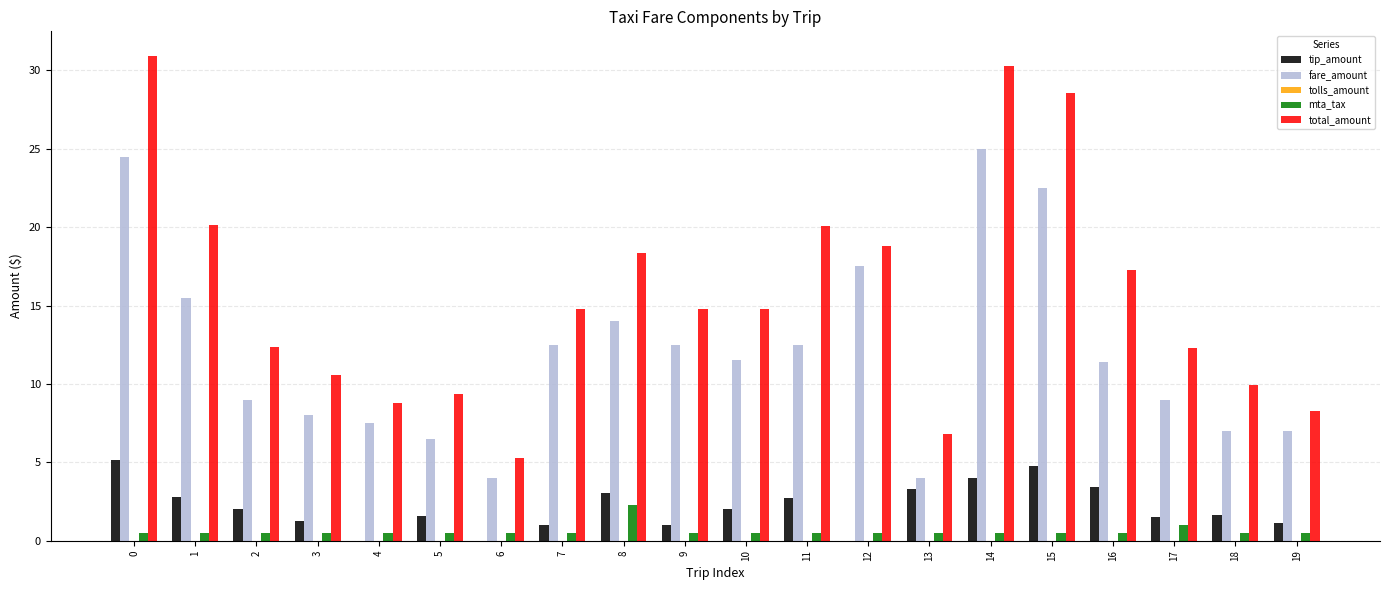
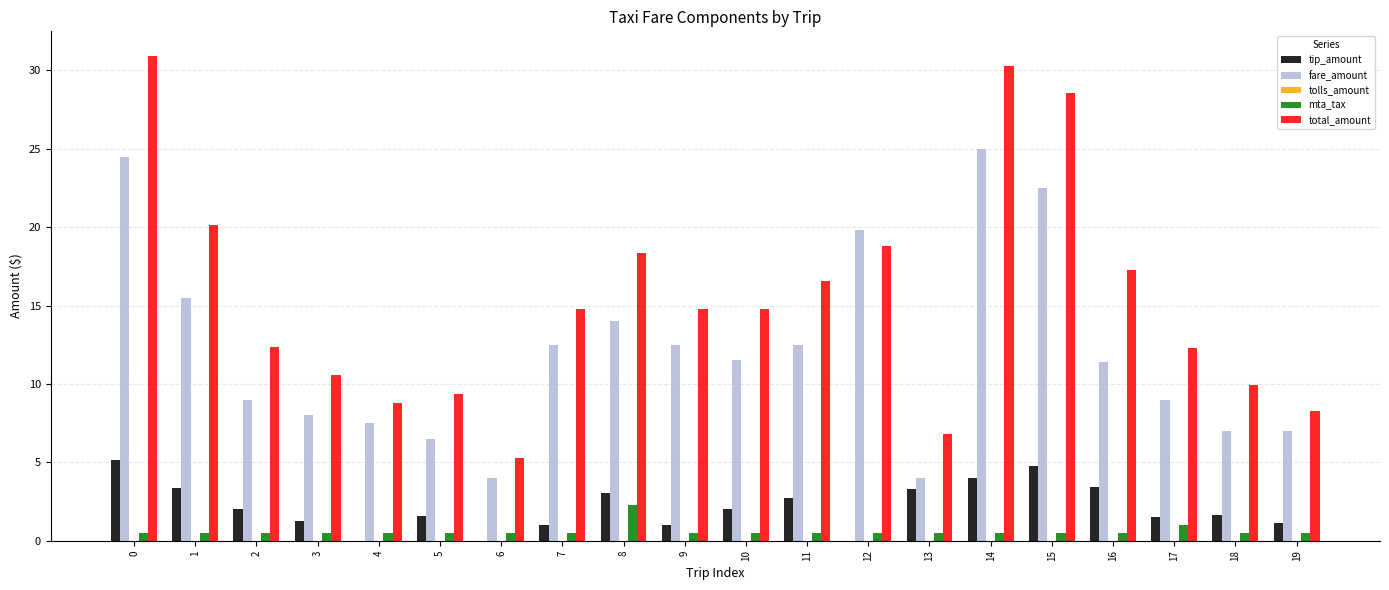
  {
    "tip_amount": {
      "0": 5.2,
-     "1": 2.8,
+     "1": 3.4,
      "2": 2.1,
      "3": 1.3,
      "4": 0.0,
      "5": 1.6,
      "6": 0.0,
      "7": 1.0,
      "8": 3.1,
      "9": 1.0,
      "10": 2.0,
      "11": 2.8,
      "12": 0.0,
      "13": 3.3,
      "14": 4.0,
      "15": 4.8,
      "16": 3.5,
      "17": 1.5,
      "18": 1.7,
      "19": 1.1
    },
    "fare_amount": {
      "0": 24.5,
      "1": 15.5,
      "2": 9.0,
      "3": 8.0,
      "4": 7.5,
      "5": 6.5,
      "6": 4.0,
      "7": 12.5,
      "8": 14.0,
      "9": 12.5,
      "10": 11.5,
      "11": 12.5,
-     "12": 17.5,
+     "12": 19.8,
      "13": 4.0,
      "14": 25.0,
      "15": 22.5,
      "16": 11.4,
      "17": 9.0,
      "18": 7.0,
      "19": 7.0
    },
    "tolls_amount": {
      "0": 0.0,
      "1": 0.0,
      "2": 0.0,
      "3": 0.0,
      "4": 0.0,
      "5": 0.0,
      "6": 0.0,
      "7": 0.0,
      "8": 0.0,
      "9": 0.0,
      "10": 0.0,
      "11": 0.0,
      "12": 0.0,
      "13": 0.0,
      "14": 0.0,
      "15": 0.0,
      "16": 0.0,
      "17": 0.0,
      "18": 0.0,
      "19": 0.0
    },
    "mta_tax": {
      "0": 0.5,
      "1": 0.5,
      "2": 0.5,
      "3": 0.5,
      "4": 0.5,
      "5": 0.5,
      "6": 0.5,
      "7": 0.5,
      "8": 2.3,
      "9": 0.5,
      "10": 0.5,
      "11": 0.5,
      "12": 0.5,
      "13": 0.5,
      "14": 0.5,
      "15": 0.5,
      "16": 0.5,
      "17": 1.0,
      "18": 0.5,
      "19": 0.5
    },
    "total_amount": {
      "0": 31.0,
      "1": 20.2,
      "2": 12.4,
      "3": 10.6,
      "4": 8.8,
      "5": 9.4,
      "6": 5.3,
      "7": 14.8,
      "8": 18.4,
      "9": 14.8,
      "10": 14.8,
-     "11": 20.1,
+     "11": 16.6,
      "12": 18.8,
      "13": 6.8,
      "14": 30.3,
      "15": 28.6,
      "16": 17.3,
      "17": 12.3,
      "18": 10.0,
      "19": 8.3
    }
  }
